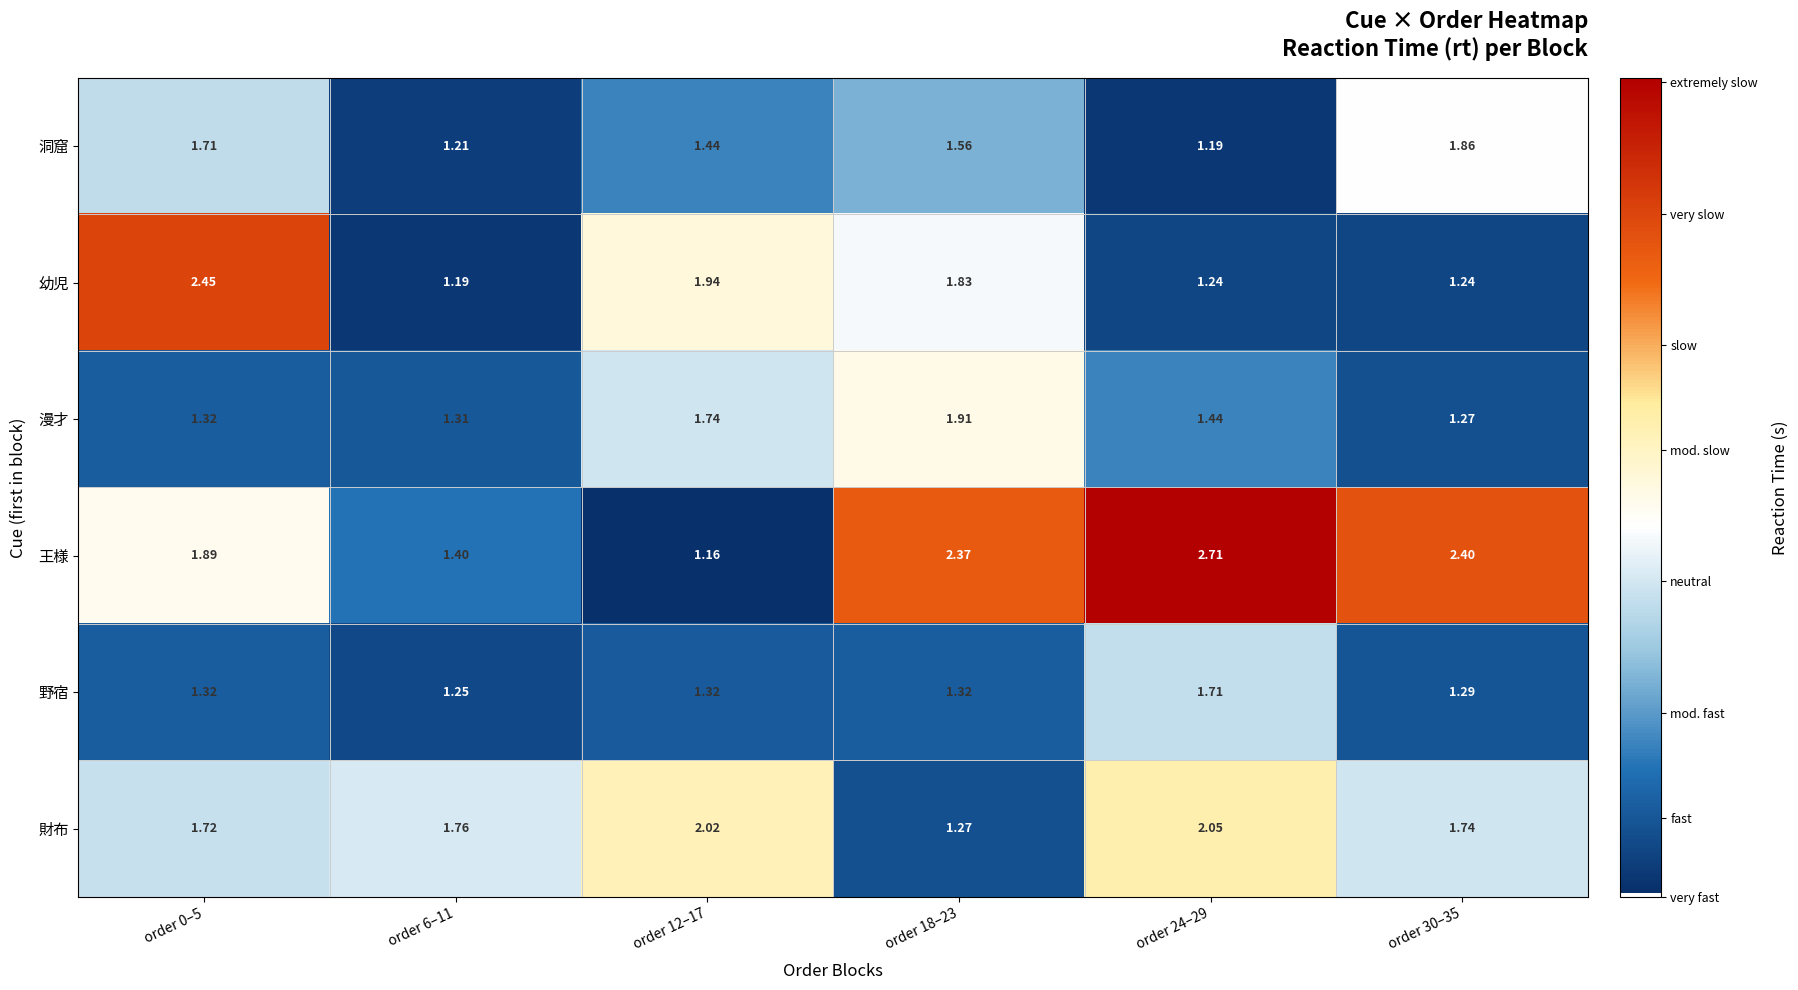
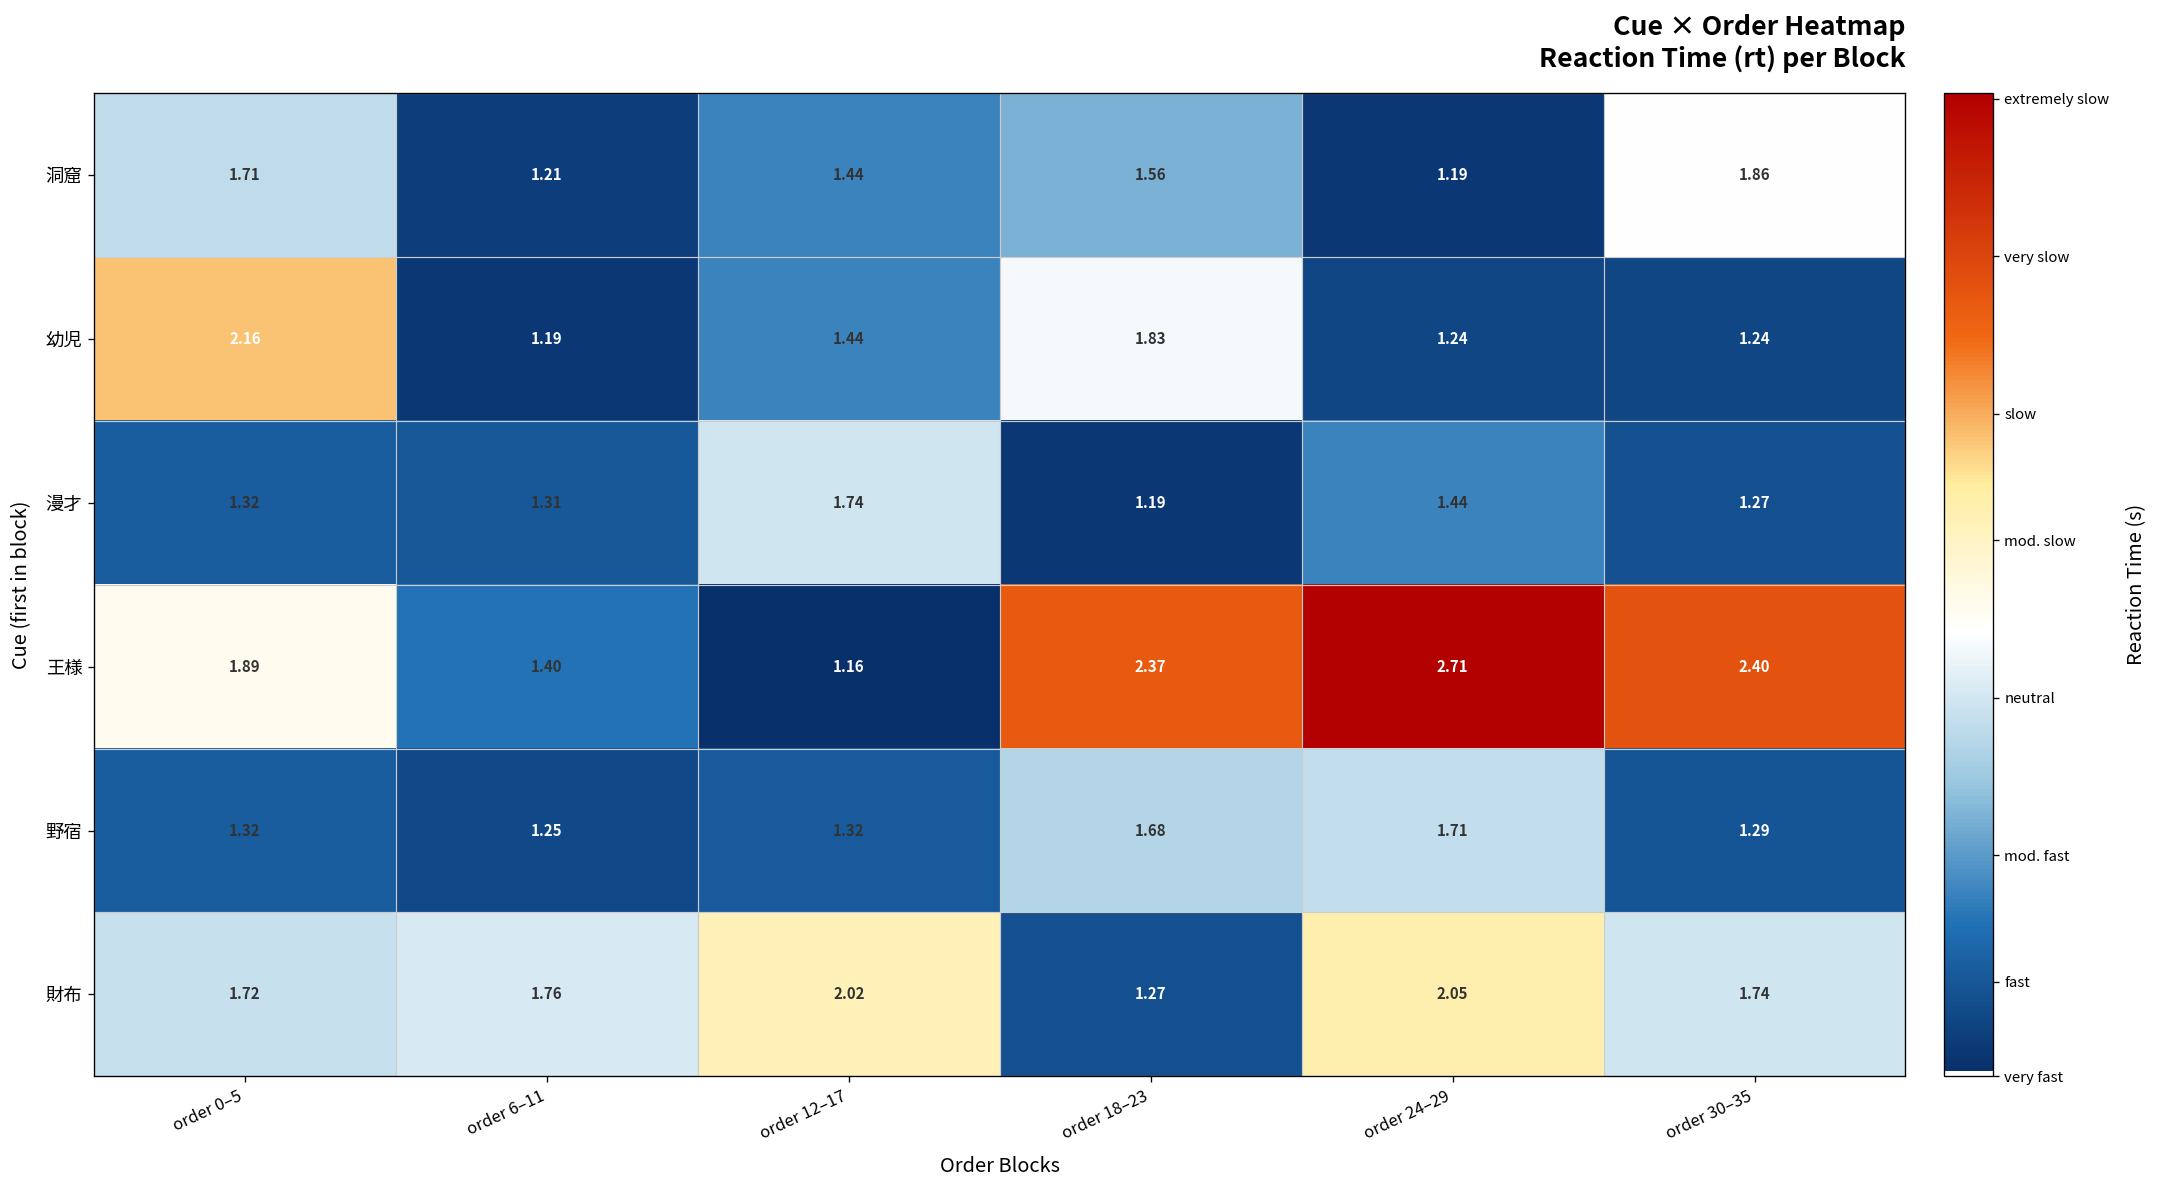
  {
    "洞窟": {
      "order 0–5": 1.71,
      "order 6–11": 1.21,
      "order 12–17": 1.44,
      "order 18–23": 1.56,
      "order 24–29": 1.19,
      "order 30–35": 1.86
    },
    "幼児": {
-     "order 0–5": 2.45,
+     "order 0–5": 2.16,
      "order 6–11": 1.19,
-     "order 12–17": 1.94,
+     "order 12–17": 1.44,
      "order 18–23": 1.83,
      "order 24–29": 1.24,
      "order 30–35": 1.24
    },
    "漫才": {
      "order 0–5": 1.32,
      "order 6–11": 1.31,
      "order 12–17": 1.74,
-     "order 18–23": 1.91,
+     "order 18–23": 1.19,
      "order 24–29": 1.44,
      "order 30–35": 1.27
    },
    "王様": {
      "order 0–5": 1.89,
      "order 6–11": 1.40,
      "order 12–17": 1.16,
      "order 18–23": 2.37,
      "order 24–29": 2.71,
      "order 30–35": 2.40
    },
    "野宿": {
      "order 0–5": 1.32,
      "order 6–11": 1.25,
      "order 12–17": 1.32,
-     "order 18–23": 1.32,
+     "order 18–23": 1.68,
      "order 24–29": 1.71,
      "order 30–35": 1.29
    },
    "財布": {
      "order 0–5": 1.72,
      "order 6–11": 1.76,
      "order 12–17": 2.02,
      "order 18–23": 1.27,
      "order 24–29": 2.05,
      "order 30–35": 1.74
    }
  }
